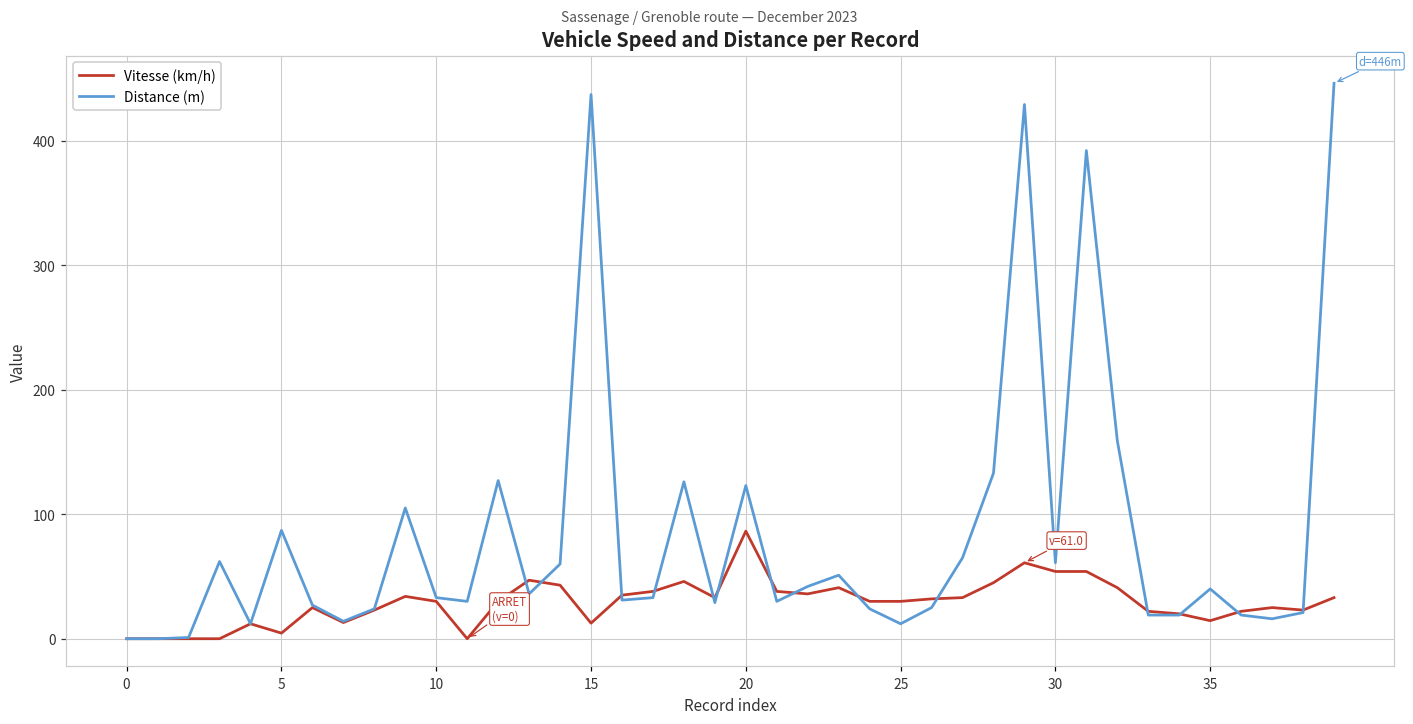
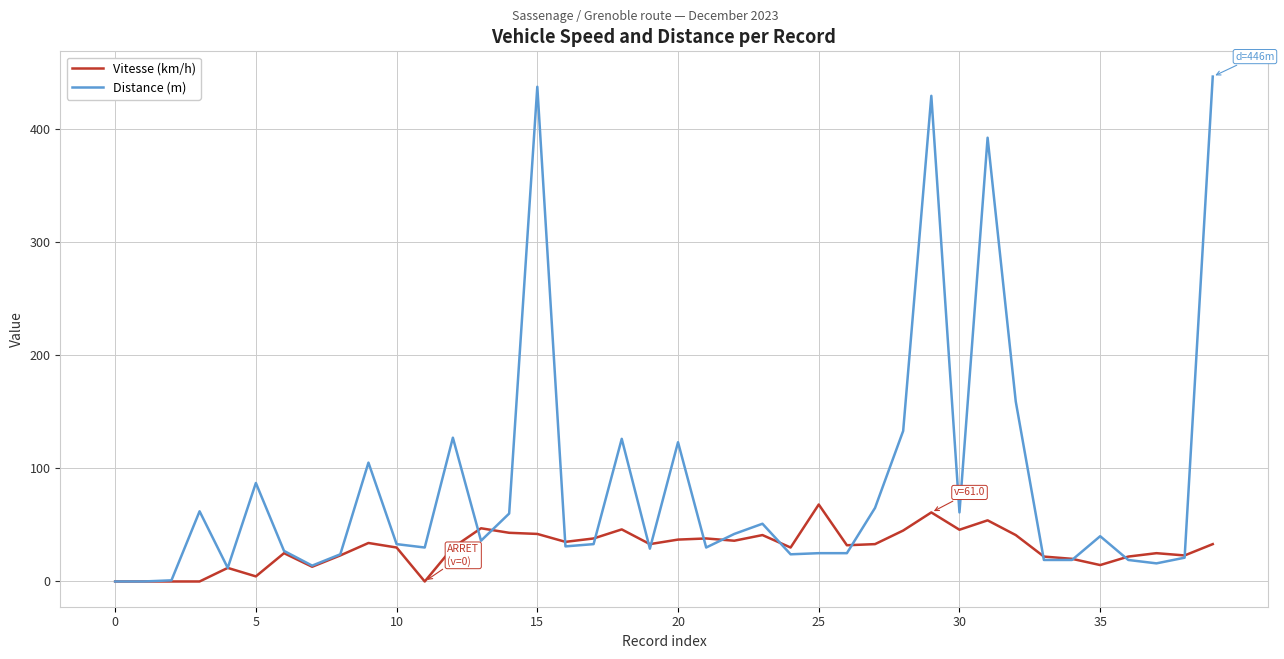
  {
    "Vitesse (km/h)": {
      "5": 5,
      "10": 30,
-     "15": 13,
-     "20": 86,
-     "25": 30,
-     "30": 54,
+     "15": 42,
+     "20": 37,
+     "25": 68,
+     "30": 46,
      "35": 15
    },
    "Distance (m)": {
      "5": 87,
      "10": 33,
      "15": 437,
      "20": 123,
-     "25": 12,
+     "25": 25,
      "35": 40
    }
  }
